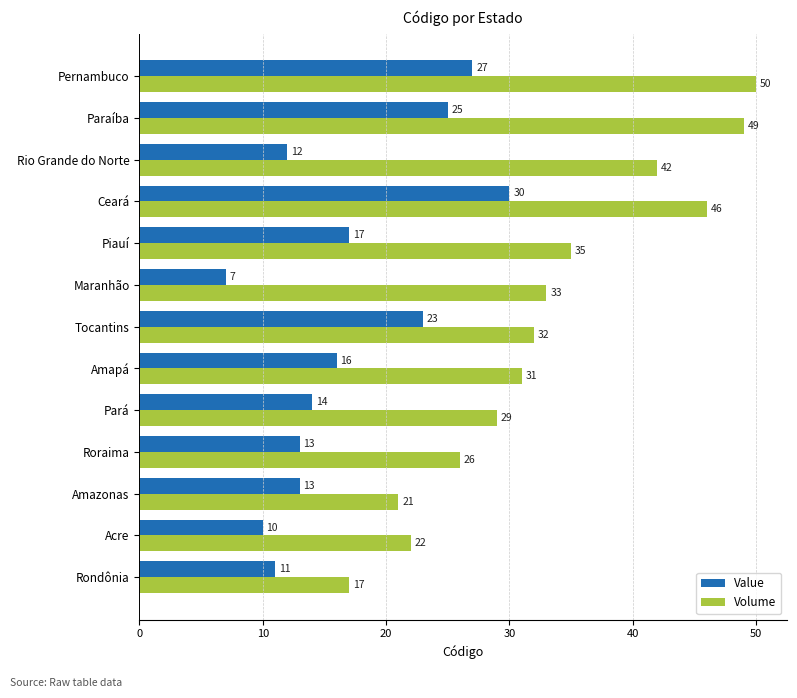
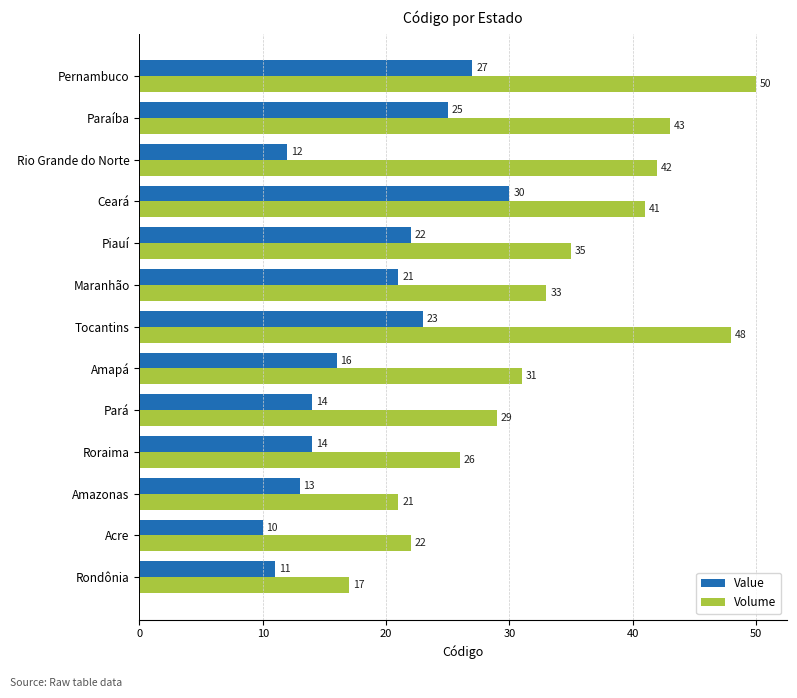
  {
    "Value": {
      "Pernambuco": 27,
      "Paraíba": 25,
      "Rio Grande do Norte": 12,
      "Ceará": 30,
-     "Piauí": 17,
-     "Maranhão": 7,
+     "Piauí": 22,
+     "Maranhão": 21,
      "Tocantins": 23,
      "Amapá": 16,
      "Pará": 14,
-     "Roraima": 13,
+     "Roraima": 14,
      "Amazonas": 13,
      "Acre": 10,
      "Rondônia": 11
    },
    "Volume": {
      "Pernambuco": 50,
-     "Paraíba": 49,
+     "Paraíba": 43,
      "Rio Grande do Norte": 42,
-     "Ceará": 46,
+     "Ceará": 41,
      "Piauí": 35,
      "Maranhão": 33,
-     "Tocantins": 32,
+     "Tocantins": 48,
      "Amapá": 31,
      "Pará": 29,
      "Roraima": 26,
      "Amazonas": 21,
      "Acre": 22,
      "Rondônia": 17
    }
  }
